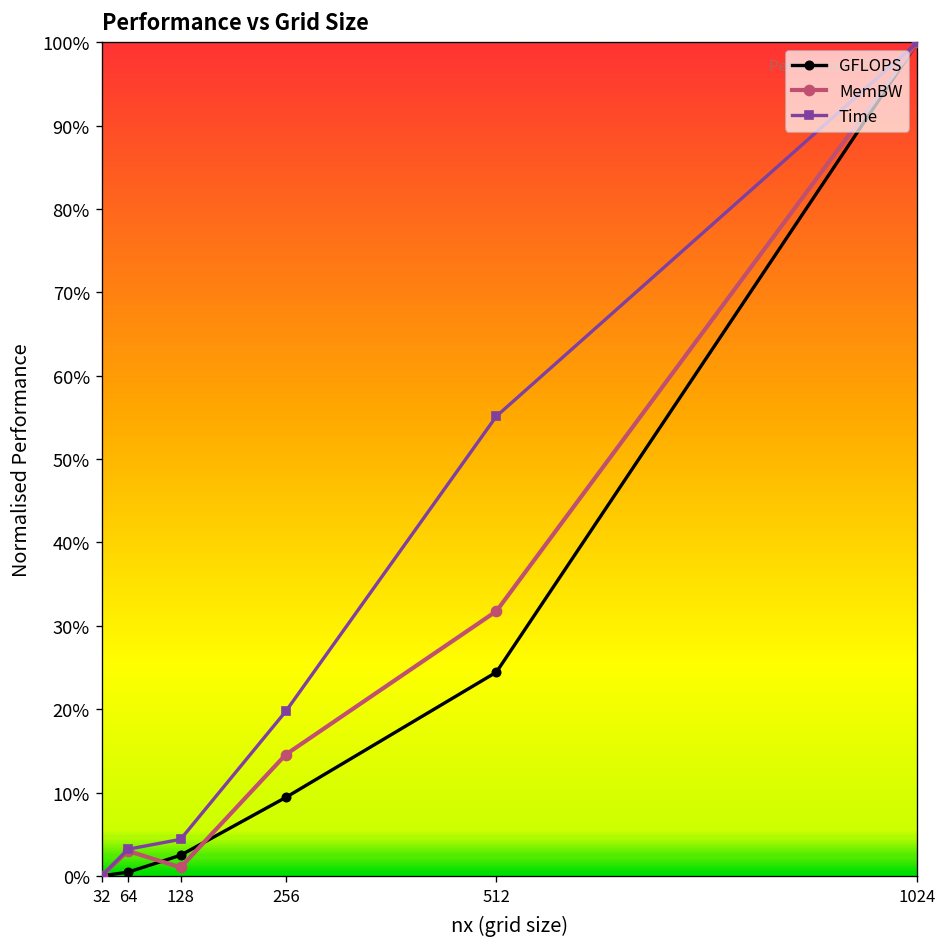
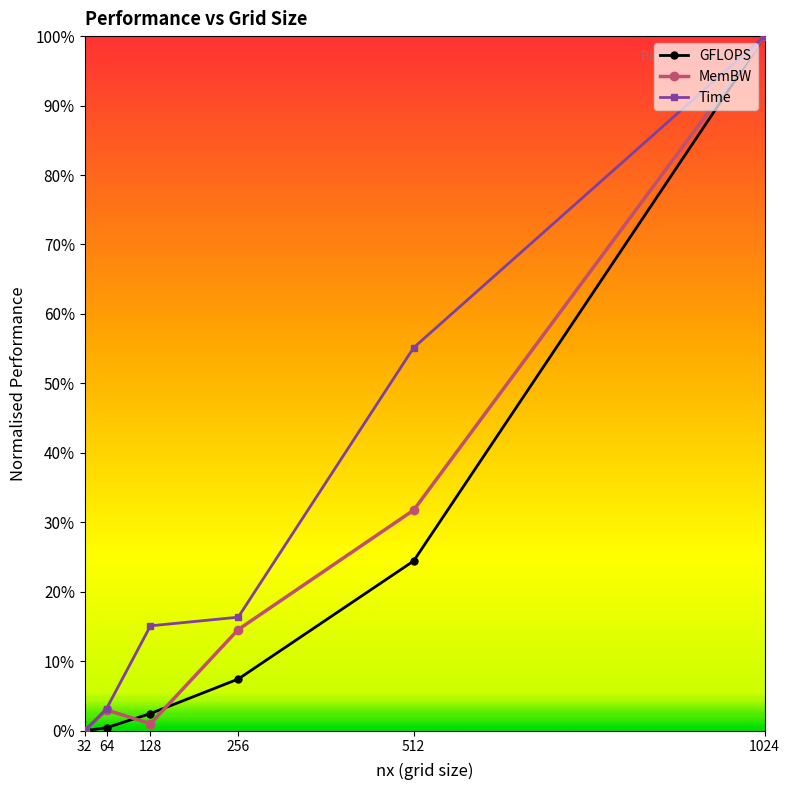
  {
    "GFLOPS": {
      "64": "0%",
      "128": "2%",
-     "256": "9%",
+     "256": "7%",
      "512": "24%"
    },
    "MemBW": {
      "128": "1%",
      "256": "15%",
      "512": "32%"
    },
    "Time": {
-     "128": "4%",
-     "256": "20%",
+     "128": "15%",
+     "256": "16%",
      "512": "55%"
    }
  }
